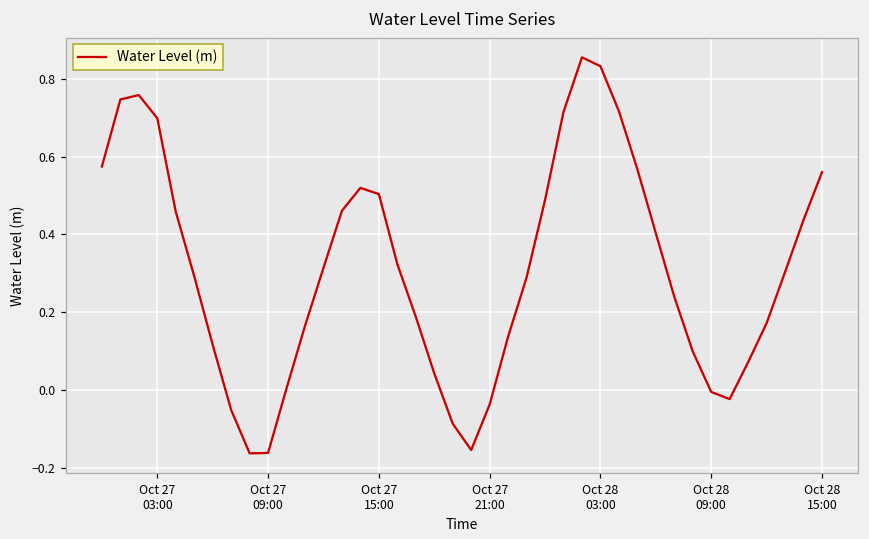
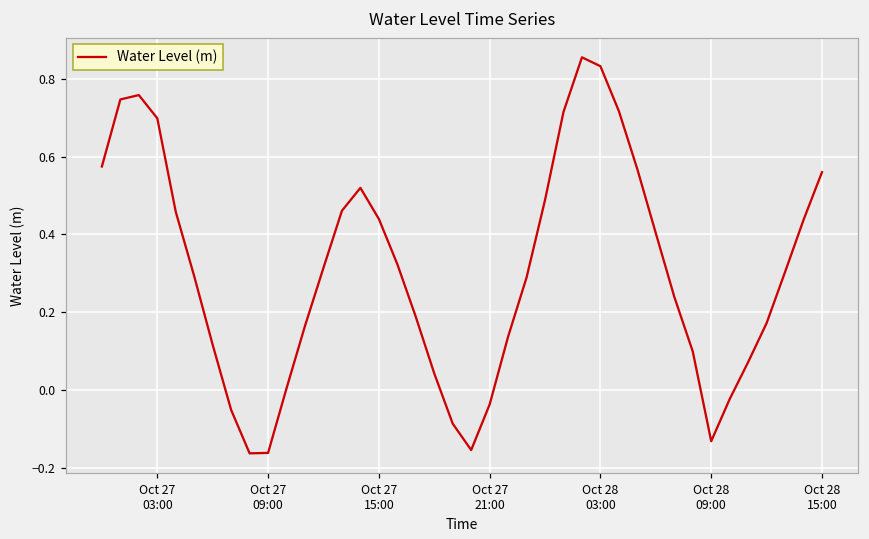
  {
    "Oct 27 03:00": 0.70,
    "Oct 27 09:00": -0.16,
-   "Oct 27 15:00": 0.50,
+   "Oct 27 15:00": 0.44,
    "Oct 27 21:00": -0.04,
    "Oct 28 03:00": 0.83,
-   "Oct 28 09:00": -0.01,
+   "Oct 28 09:00": -0.13,
    "Oct 28 15:00": 0.56
  }
